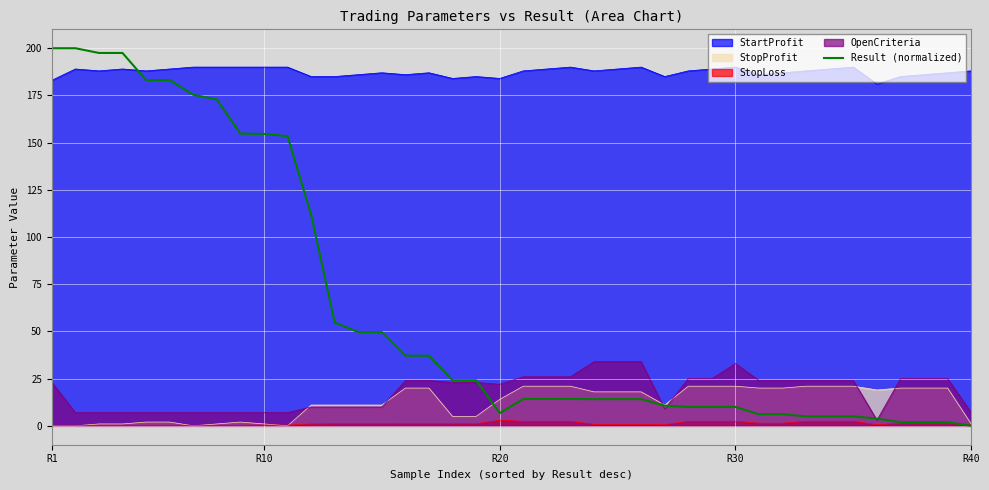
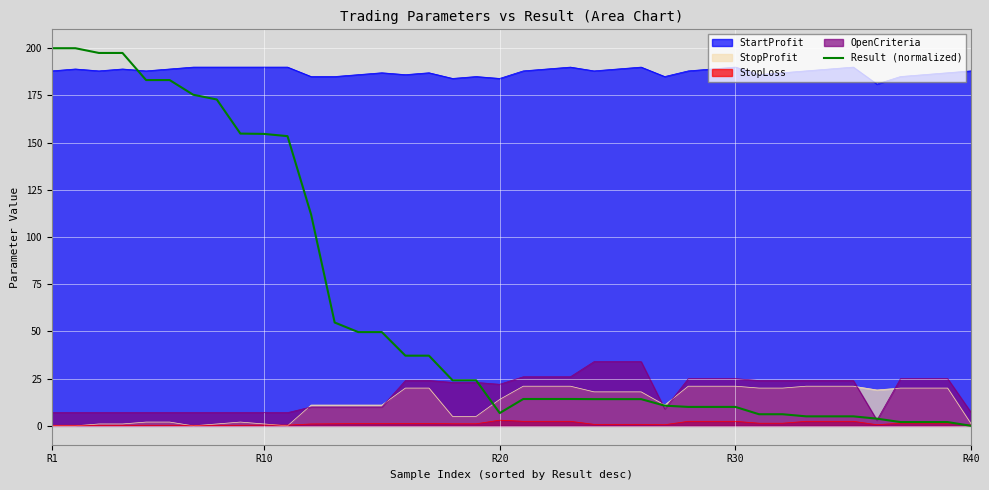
  {
    "StartProfit": {
-     "R1": 183,
+     "R1": 188,
      "R10": 190,
      "R20": 184,
      "R40": 188
    },
    "StopProfit": {
      "R20": 14,
      "R30": 21
    },
    "StopLoss": {
      "R20": 3,
      "R30": 2
    },
    "OpenCriteria": {
-     "R1": 23,
+     "R1": 7,
      "R10": 7,
      "R20": 22,
-     "R30": 33,
+     "R30": 25,
      "R40": 7
    },
    "Result (normalized)": {
      "R1": 200,
      "R10": 155,
      "R20": 7,
      "R30": 10
    }
  }
